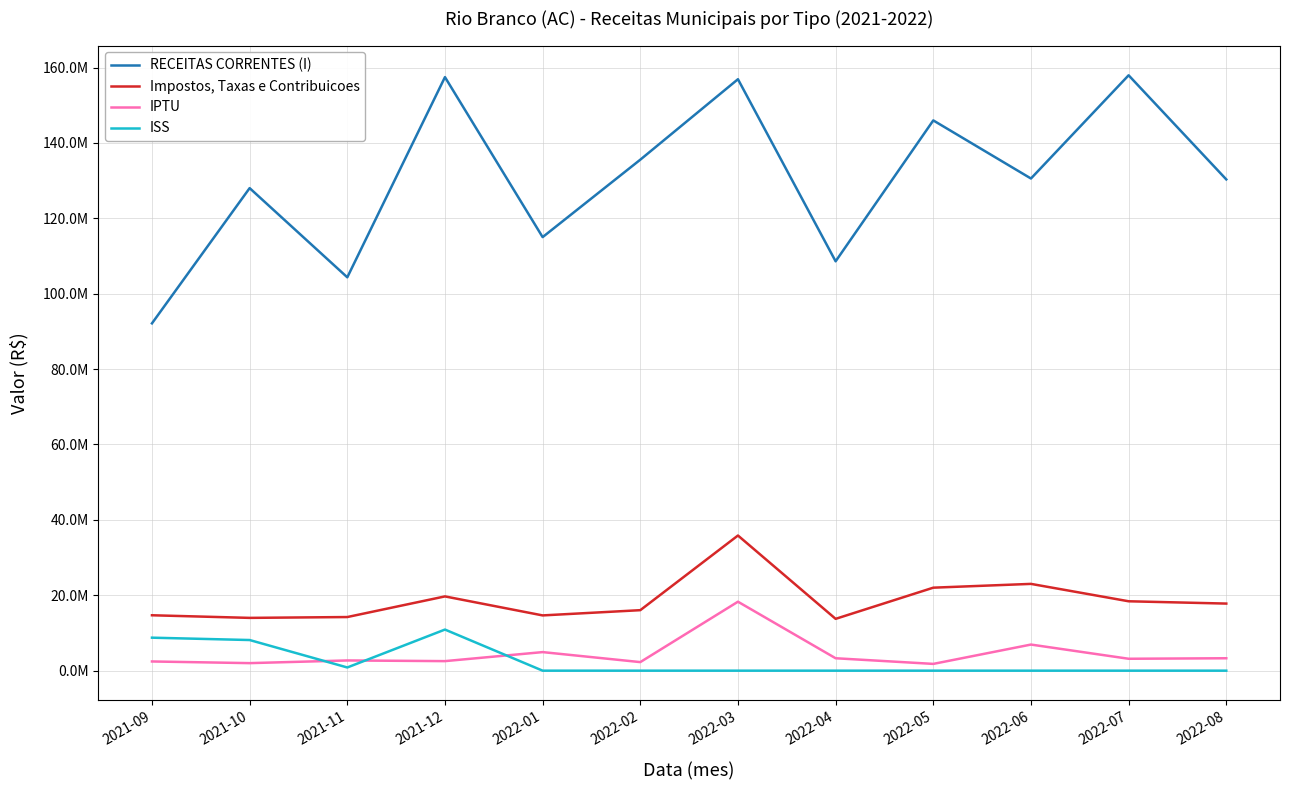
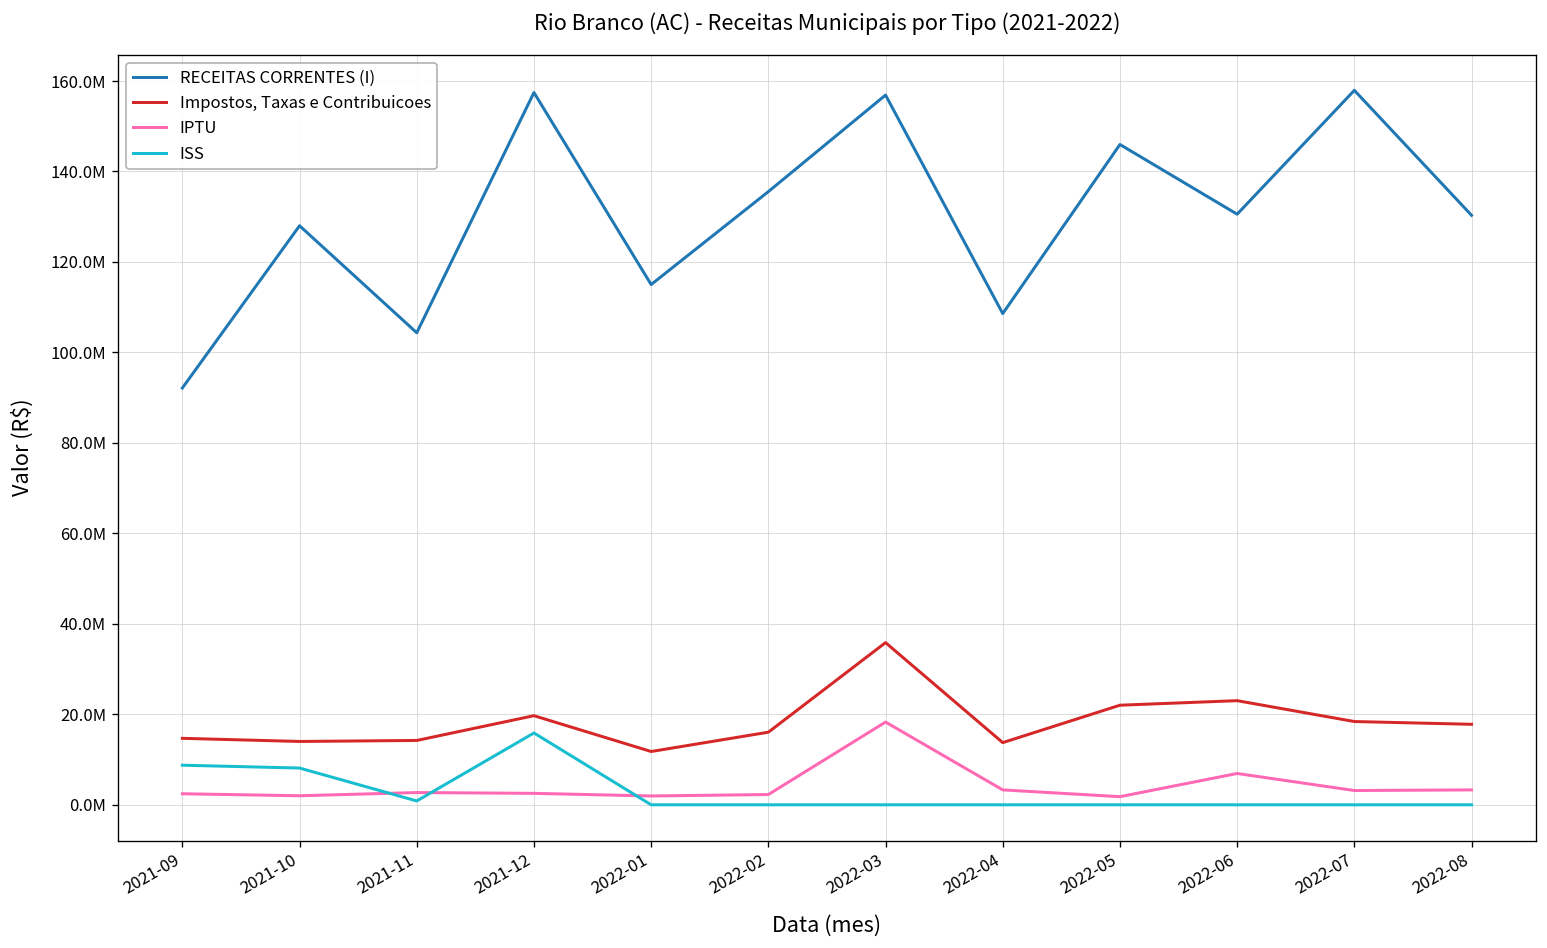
  {
    "RECEITAS CORRENTES (I)": {
      "2021-09": 92000000,
      "2021-10": 128000000,
      "2021-11": 104000000,
      "2021-12": 157000000,
      "2022-01": 115000000,
      "2022-02": 136000000,
      "2022-03": 157000000,
      "2022-04": 109000000,
      "2022-05": 146000000,
      "2022-06": 131000000,
      "2022-07": 158000000,
      "2022-08": 130000000
    },
    "Impostos, Taxas e Contribuicoes": {
      "2021-09": 15000000,
      "2021-10": 14000000,
      "2021-11": 14000000,
      "2021-12": 20000000,
-     "2022-01": 15000000,
+     "2022-01": 12000000,
      "2022-02": 16000000,
      "2022-03": 36000000,
      "2022-04": 14000000,
      "2022-05": 22000000,
      "2022-06": 23000000,
      "2022-07": 18000000,
      "2022-08": 18000000
    },
    "IPTU": {
      "2021-09": 2000000,
      "2021-10": 2000000,
      "2021-11": 3000000,
      "2021-12": 3000000,
-     "2022-01": 5000000,
+     "2022-01": 2000000,
      "2022-02": 2000000,
      "2022-03": 18000000,
      "2022-04": 3000000,
      "2022-05": 2000000,
      "2022-06": 7000000,
      "2022-07": 3000000,
      "2022-08": 3000000
    },
    "ISS": {
      "2021-09": 9000000,
      "2021-10": 8000000,
      "2021-11": 1000000,
-     "2021-12": 11000000,
+     "2021-12": 16000000,
      "2022-01": 0,
      "2022-02": 0,
      "2022-03": 0,
      "2022-04": 0,
      "2022-05": 0,
      "2022-06": 0,
      "2022-07": 0,
      "2022-08": 0
    }
  }
